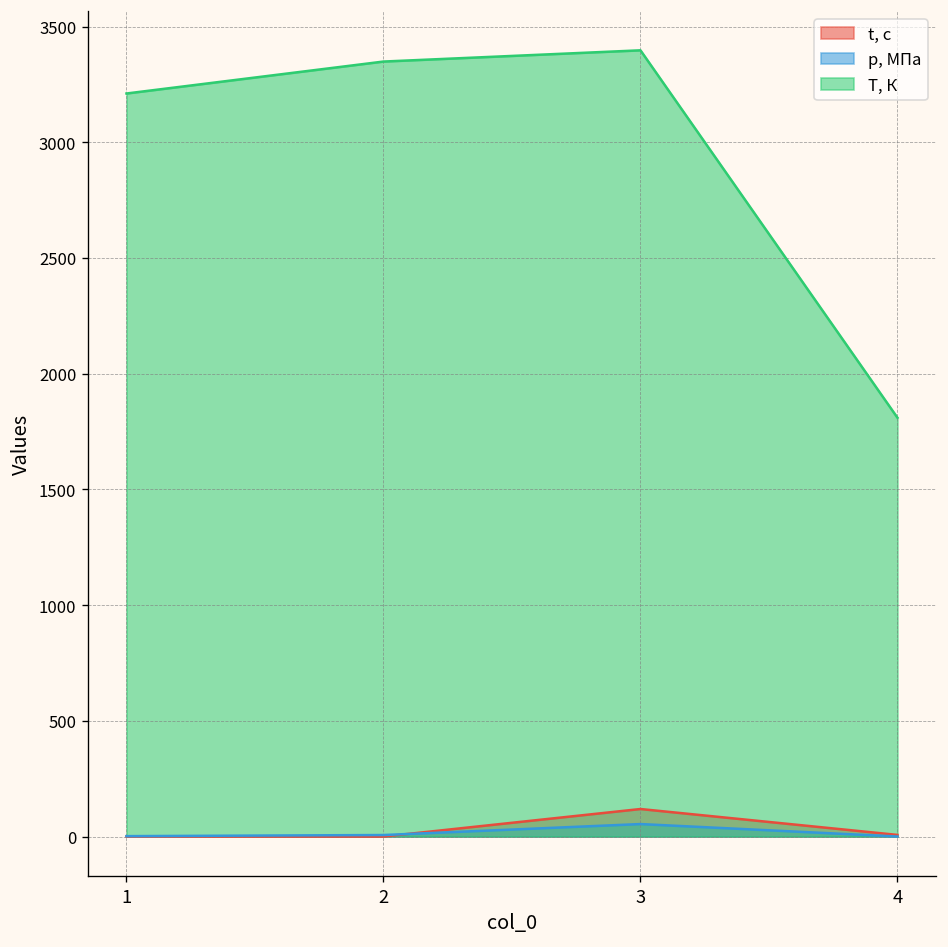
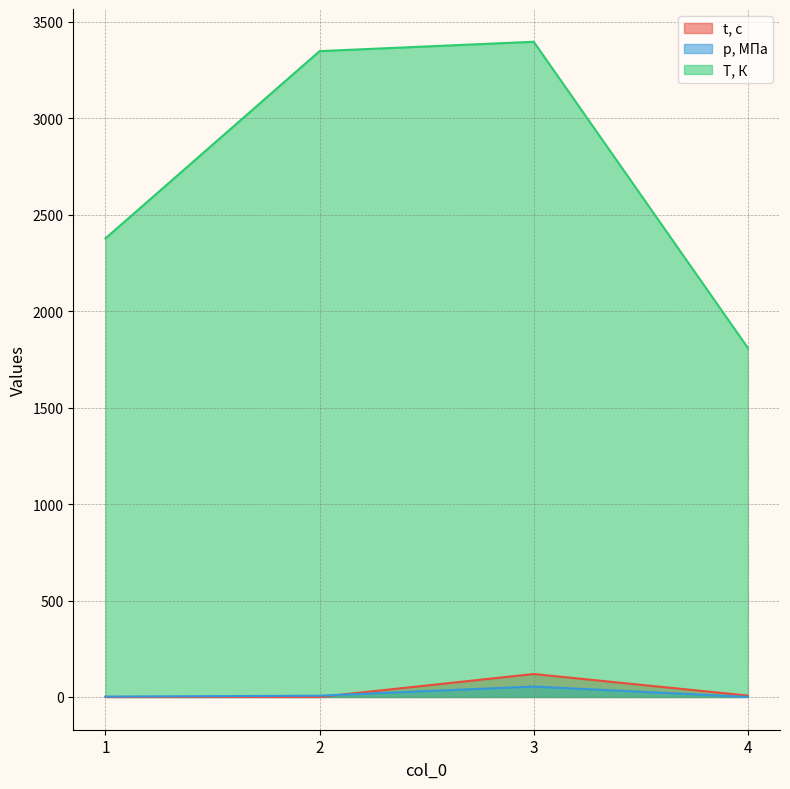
  {
    "t, с": {
      "3": 120
    },
    "p, МПа": {
      "3": 50
    },
    "T, К": {
-     "1": 3210,
+     "1": 2380,
      "2": 3350,
      "3": 3400,
      "4": 1810
    }
  }
